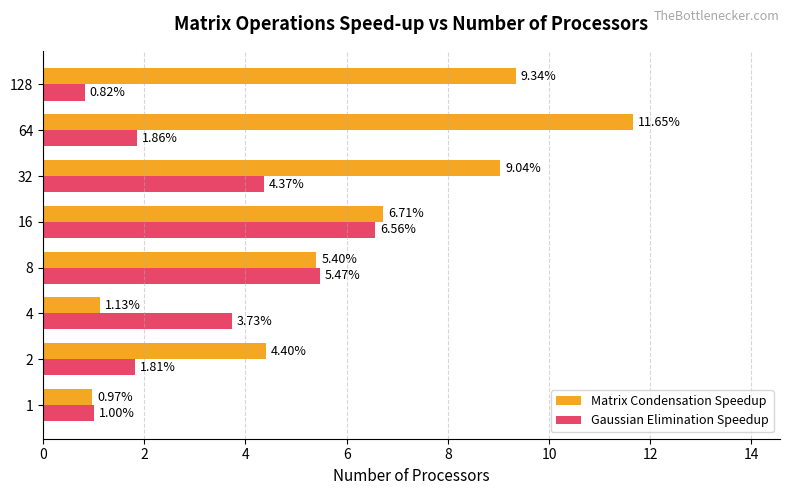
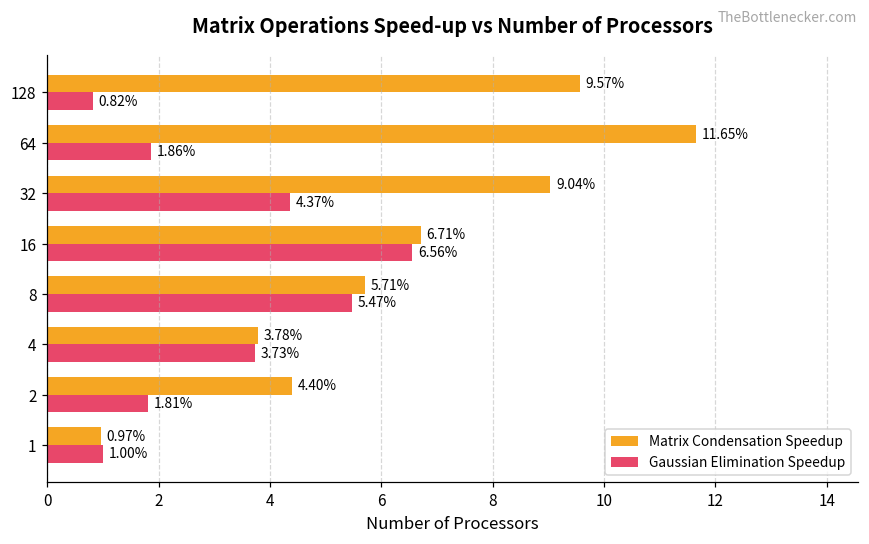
  {
    "Matrix Condensation Speedup": {
-     "128": "9.34%",
+     "128": "9.57%",
      "64": "11.65%",
      "32": "9.04%",
      "16": "6.71%",
-     "8": "5.40%",
-     "4": "1.13%",
+     "8": "5.71%",
+     "4": "3.78%",
      "2": "4.40%",
      "1": "0.97%"
    },
    "Gaussian Elimination Speedup": {
      "128": "0.82%",
      "64": "1.86%",
      "32": "4.37%",
      "16": "6.56%",
      "8": "5.47%",
      "4": "3.73%",
      "2": "1.81%",
      "1": "1.00%"
    }
  }
